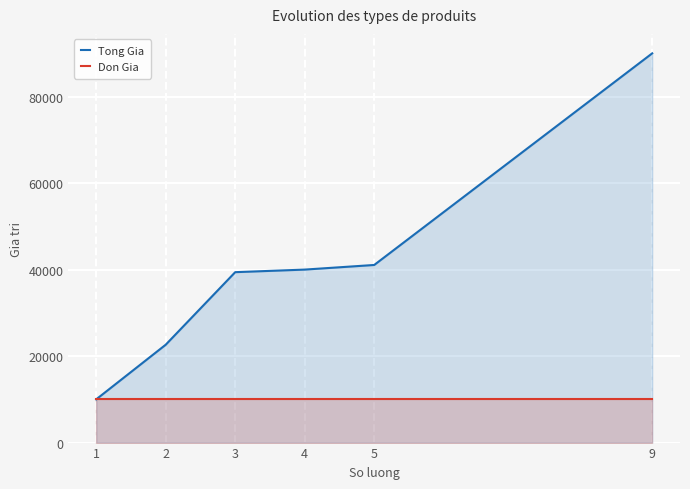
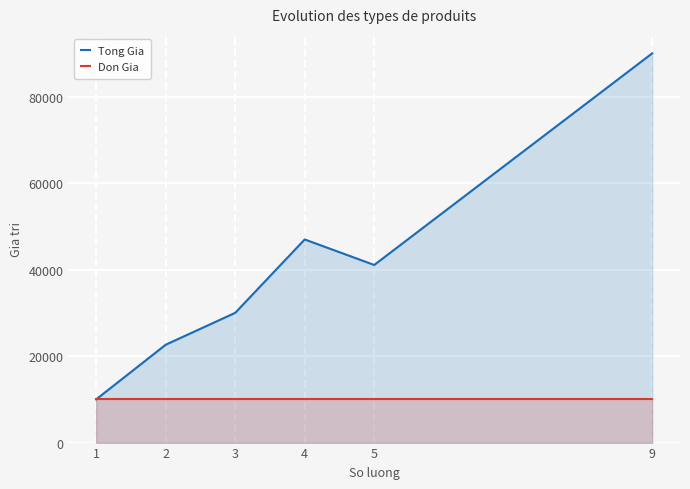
  {
    "Tong Gia": {
      "2": 23000,
-     "3": 39000,
-     "4": 40000,
+     "3": 30000,
+     "4": 47000,
      "5": 41000,
      "9": 90000
    },
    "Don Gia": {
      "2": 10000,
      "3": 10000,
      "4": 10000,
      "5": 10000,
      "9": 10000
    }
  }
